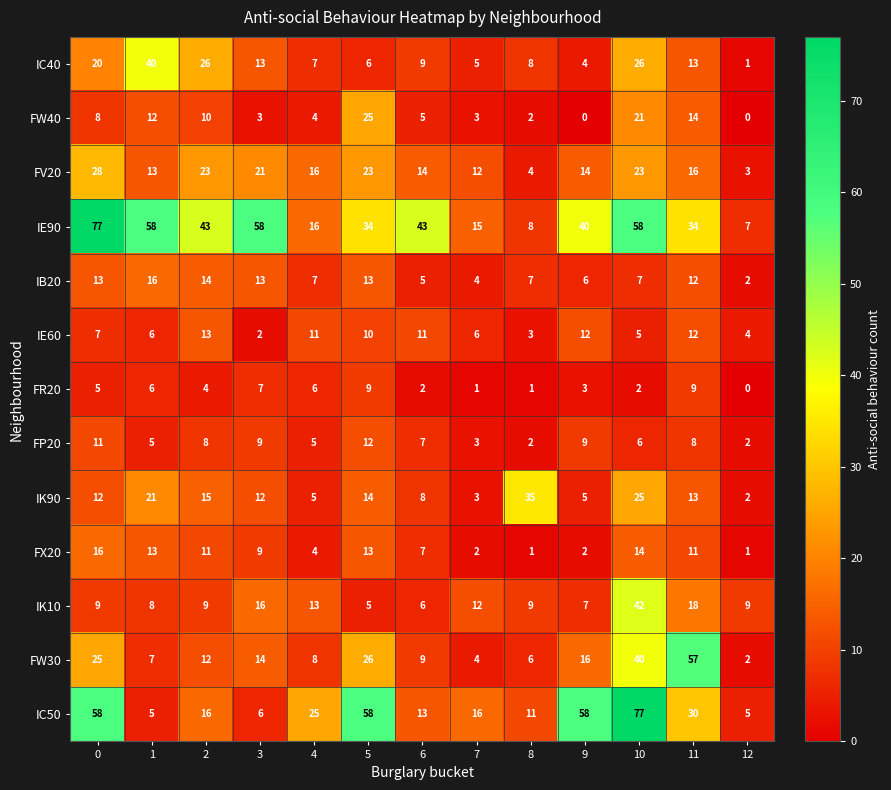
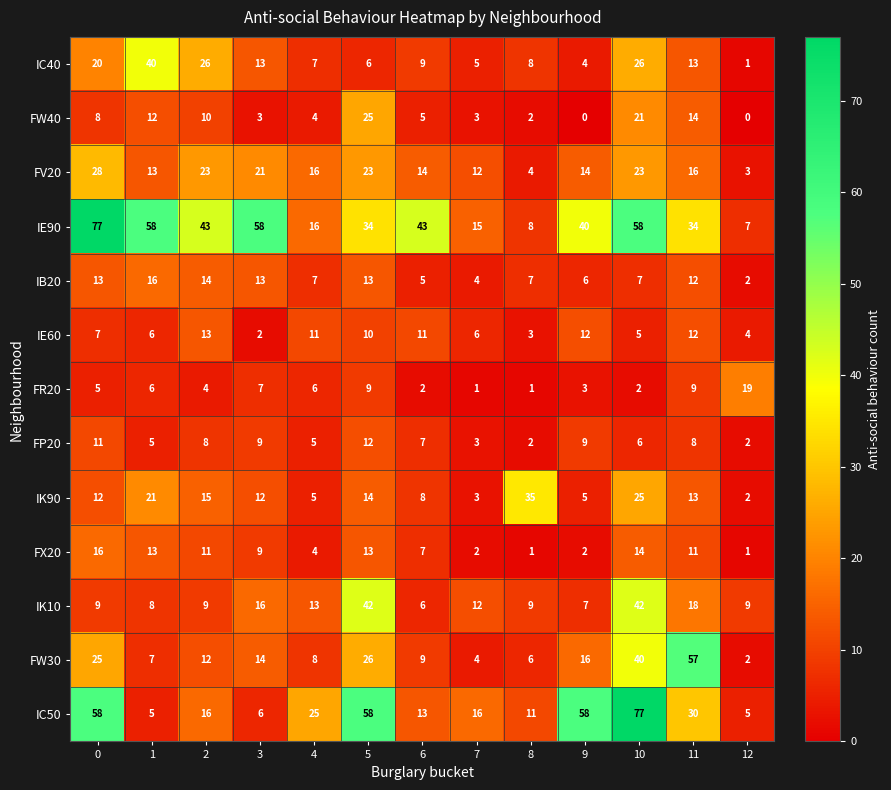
  {
    "IC40": {
      "0": 20,
      "1": 40,
      "2": 26,
      "3": 13,
      "4": 7,
      "5": 6,
      "6": 9,
      "7": 5,
      "8": 8,
      "9": 4,
      "10": 26,
      "11": 13,
      "12": 1
    },
    "FW40": {
      "0": 8,
      "1": 12,
      "2": 10,
      "3": 3,
      "4": 4,
      "5": 25,
      "6": 5,
      "7": 3,
      "8": 2,
      "9": 0,
      "10": 21,
      "11": 14,
      "12": 0
    },
    "FV20": {
      "0": 28,
      "1": 13,
      "2": 23,
      "3": 21,
      "4": 16,
      "5": 23,
      "6": 14,
      "7": 12,
      "8": 4,
      "9": 14,
      "10": 23,
      "11": 16,
      "12": 3
    },
    "IE90": {
      "0": 77,
      "1": 58,
      "2": 43,
      "3": 58,
      "4": 16,
      "5": 34,
      "6": 43,
      "7": 15,
      "8": 8,
      "9": 40,
      "10": 58,
      "11": 34,
      "12": 7
    },
    "IB20": {
      "0": 13,
      "1": 16,
      "2": 14,
      "3": 13,
      "4": 7,
      "5": 13,
      "6": 5,
      "7": 4,
      "8": 7,
      "9": 6,
      "10": 7,
      "11": 12,
      "12": 2
    },
    "IE60": {
      "0": 7,
      "1": 6,
      "2": 13,
      "3": 2,
      "4": 11,
      "5": 10,
      "6": 11,
      "7": 6,
      "8": 3,
      "9": 12,
      "10": 5,
      "11": 12,
      "12": 4
    },
    "FR20": {
      "0": 5,
      "1": 6,
      "2": 4,
      "3": 7,
      "4": 6,
      "5": 9,
      "6": 2,
      "7": 1,
      "8": 1,
      "9": 3,
      "10": 2,
      "11": 9,
-     "12": 0
+     "12": 19
    },
    "FP20": {
      "0": 11,
      "1": 5,
      "2": 8,
      "3": 9,
      "4": 5,
      "5": 12,
      "6": 7,
      "7": 3,
      "8": 2,
      "9": 9,
      "10": 6,
      "11": 8,
      "12": 2
    },
    "IK90": {
      "0": 12,
      "1": 21,
      "2": 15,
      "3": 12,
      "4": 5,
      "5": 14,
      "6": 8,
      "7": 3,
      "8": 35,
      "9": 5,
      "10": 25,
      "11": 13,
      "12": 2
    },
    "FX20": {
      "0": 16,
      "1": 13,
      "2": 11,
      "3": 9,
      "4": 4,
      "5": 13,
      "6": 7,
      "7": 2,
      "8": 1,
      "9": 2,
      "10": 14,
      "11": 11,
      "12": 1
    },
    "IK10": {
      "0": 9,
      "1": 8,
      "2": 9,
      "3": 16,
      "4": 13,
-     "5": 5,
+     "5": 42,
      "6": 6,
      "7": 12,
      "8": 9,
      "9": 7,
      "10": 42,
      "11": 18,
      "12": 9
    },
    "FW30": {
      "0": 25,
      "1": 7,
      "2": 12,
      "3": 14,
      "4": 8,
      "5": 26,
      "6": 9,
      "7": 4,
      "8": 6,
      "9": 16,
      "10": 40,
      "11": 57,
      "12": 2
    },
    "IC50": {
      "0": 58,
      "1": 5,
      "2": 16,
      "3": 6,
      "4": 25,
      "5": 58,
      "6": 13,
      "7": 16,
      "8": 11,
      "9": 58,
      "10": 77,
      "11": 30,
      "12": 5
    }
  }
